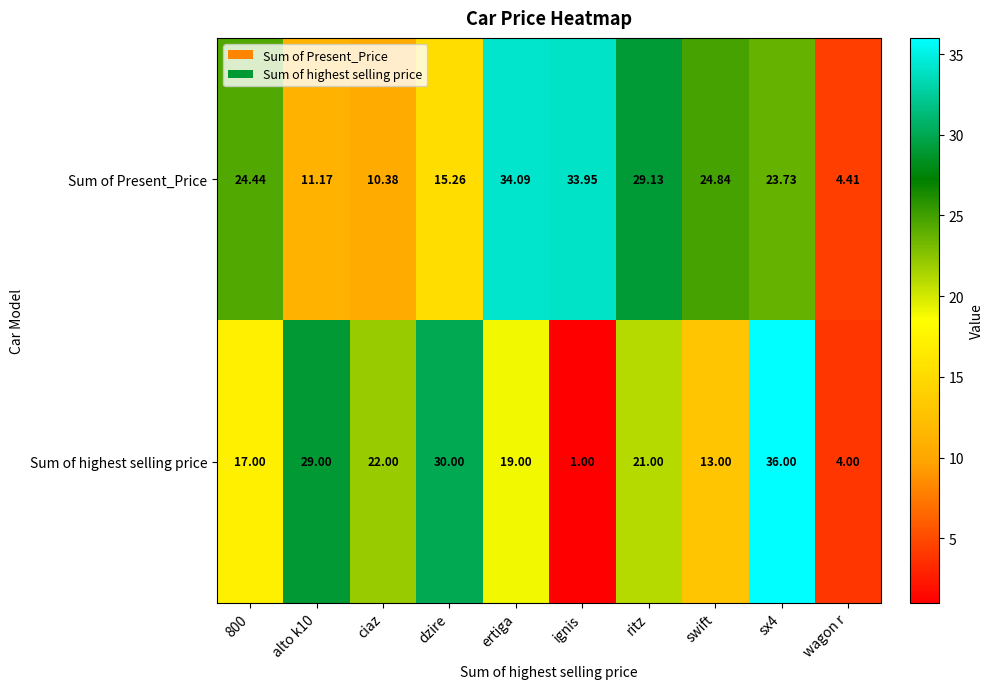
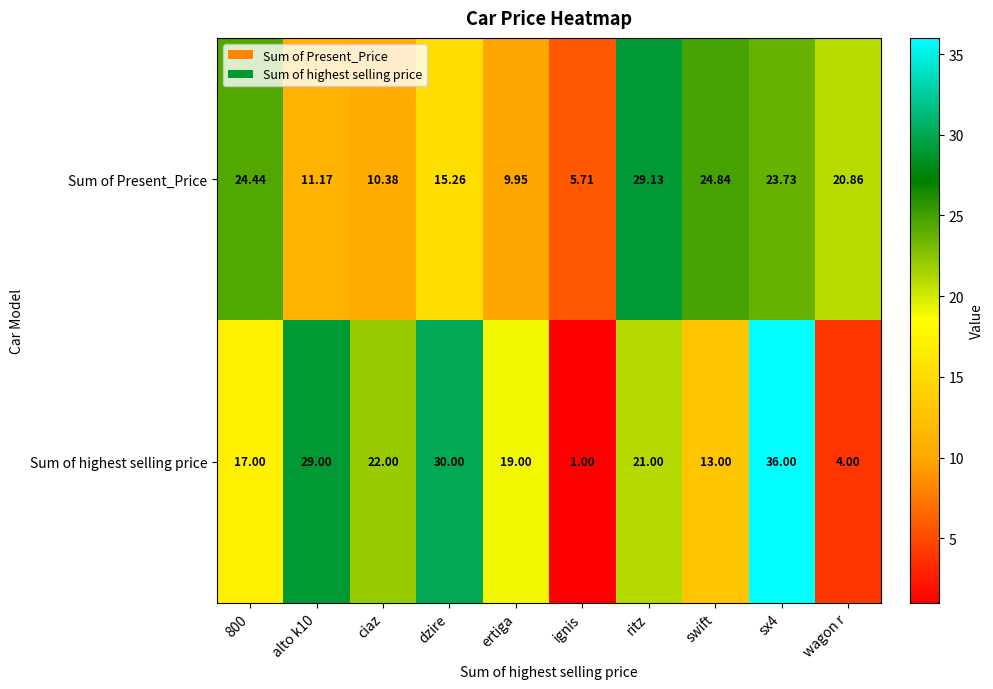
  {
    "Sum of Present_Price": {
      "800": 24.44,
      "alto k10": 11.17,
      "ciaz": 10.38,
      "dzire": 15.26,
-     "ertiga": 34.09,
-     "ignis": 33.95,
+     "ertiga": 9.95,
+     "ignis": 5.71,
      "ritz": 29.13,
      "swift": 24.84,
      "sx4": 23.73,
-     "wagon r": 4.41
+     "wagon r": 20.86
    },
    "Sum of highest selling price": {
      "800": 17.00,
      "alto k10": 29.00,
      "ciaz": 22.00,
      "dzire": 30.00,
      "ertiga": 19.00,
      "ignis": 1.00,
      "ritz": 21.00,
      "swift": 13.00,
      "sx4": 36.00,
      "wagon r": 4.00
    }
  }
